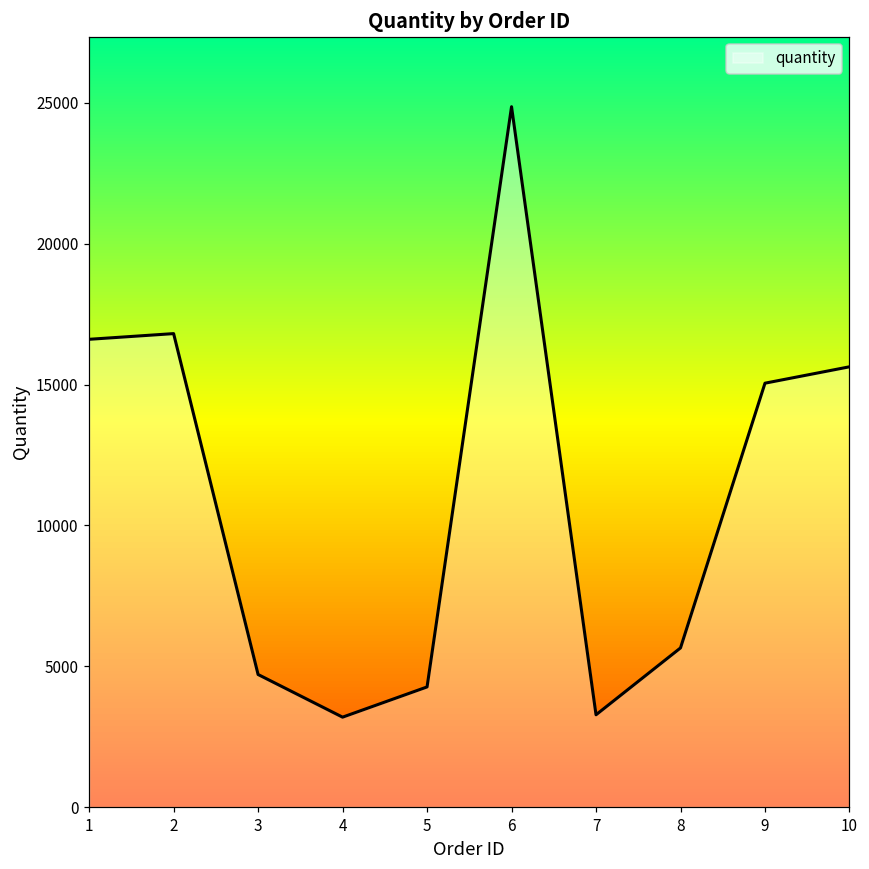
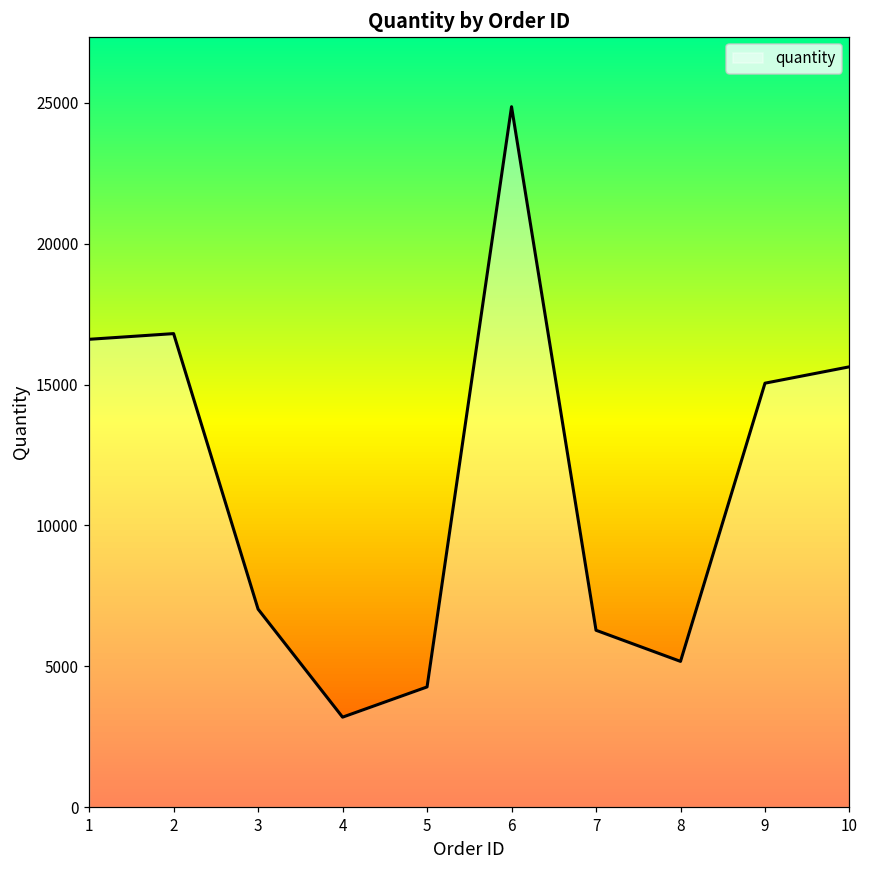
  {
    "1": 16600,
    "2": 16800,
-   "3": 4700,
+   "3": 7000,
    "4": 3200,
    "5": 4300,
    "6": 24900,
-   "7": 3300,
-   "8": 5700,
+   "7": 6300,
+   "8": 5200,
    "9": 15100,
    "10": 15600
  }
